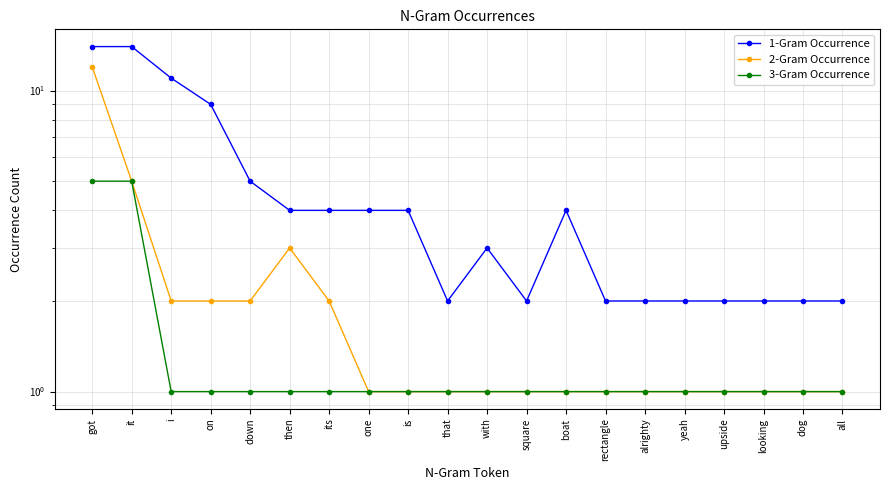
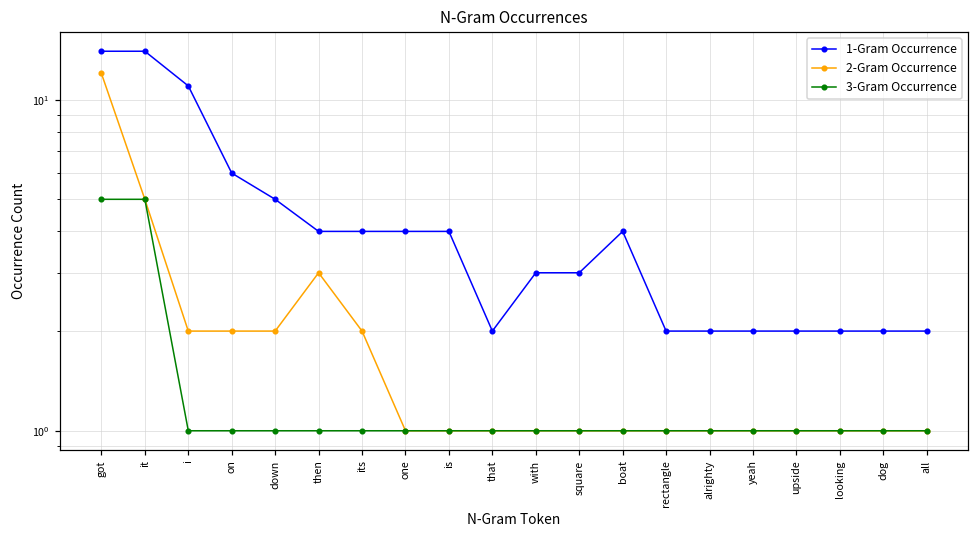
  {
    "1-Gram Occurrence": {
      "got": 14,
      "it": 14,
      "i": 11,
-     "on": 9,
+     "on": 6,
      "down": 5,
      "then": 4,
      "its": 4,
      "one": 4,
      "is": 4,
      "that": 2,
      "with": 3,
-     "square": 2,
+     "square": 3,
      "boat": 4,
      "rectangle": 2,
      "alrighty": 2,
      "yeah": 2,
      "upside": 2,
      "looking": 2,
      "dog": 2,
      "all": 2
    },
    "2-Gram Occurrence": {
      "got": 12,
      "i": 2,
      "on": 2,
      "down": 2,
      "then": 3,
      "its": 2
    },
    "3-Gram Occurrence": {
      "got": 5,
      "i": 1,
      "on": 1,
      "down": 1,
      "then": 1,
      "its": 1
    }
  }
